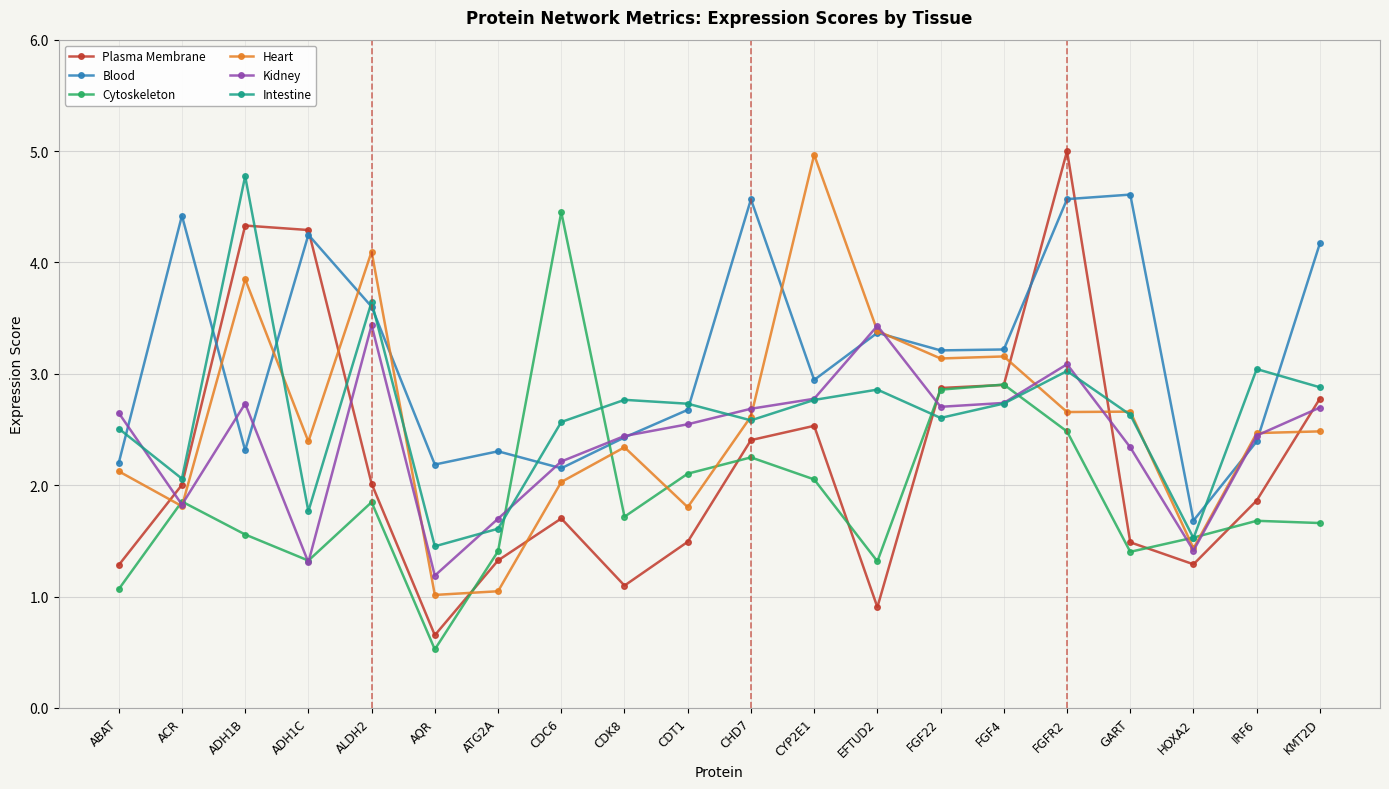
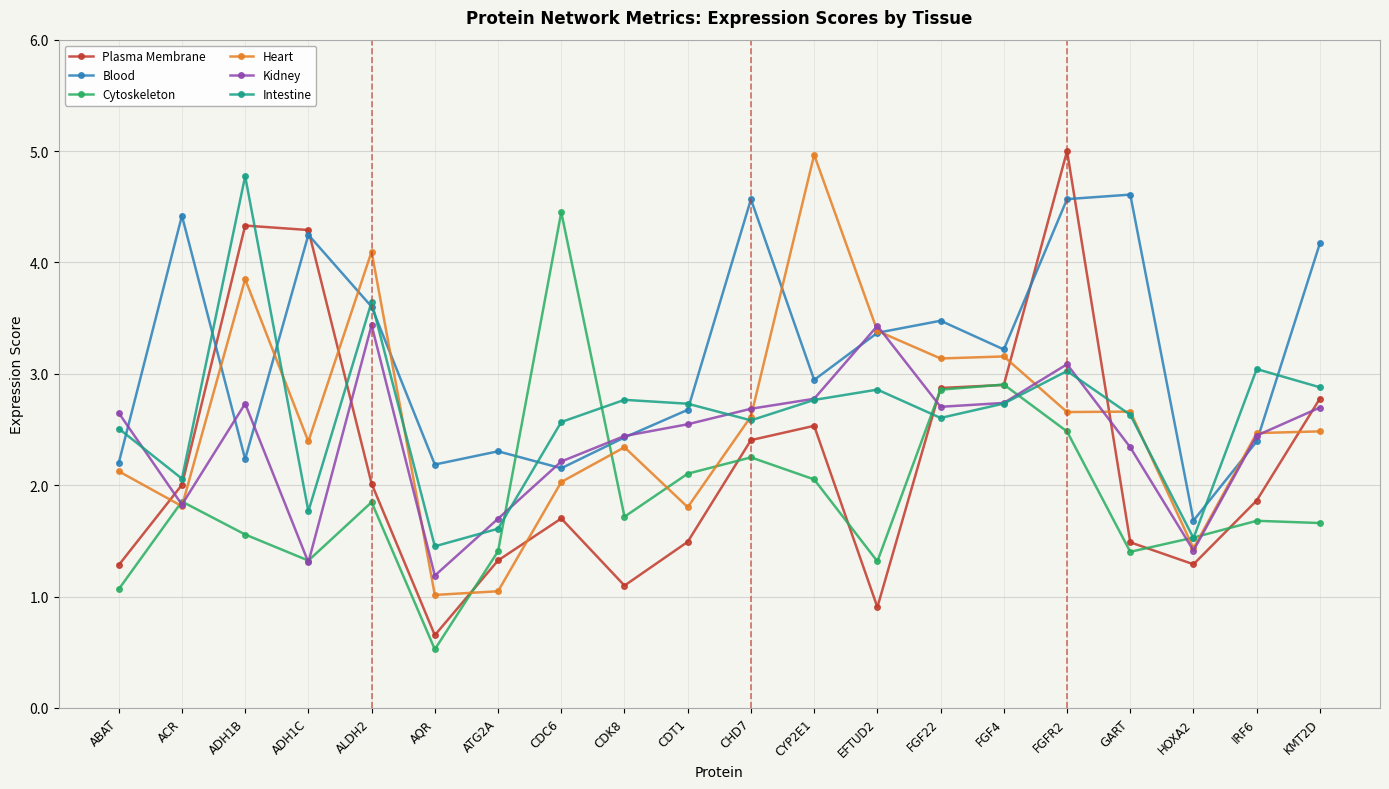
  {
    "Plasma Membrane": {
      "ABAT": 1.28,
      "ACR": 2.00,
      "ADH1B": 4.33,
      "ADH1C": 4.29,
      "ALDH2": 2.01,
      "AQR": 0.65,
      "ATG2A": 1.32,
      "CDC6": 1.70,
      "CDK8": 1.10,
      "CDT1": 1.49,
      "CHD7": 2.40,
      "CYP2E1": 2.53,
      "EFTUD2": 0.90,
      "FGFR2": 5.00,
      "GART": 1.49,
      "HOXA2": 1.29,
      "IRF6": 1.86,
      "KMT2D": 2.78
    },
    "Blood": {
      "ABAT": 2.20,
      "ACR": 4.42,
-     "ADH1B": 2.31,
+     "ADH1B": 2.23,
      "ADH1C": 4.25,
      "ALDH2": 3.60,
      "AQR": 2.19,
      "ATG2A": 2.30,
      "CDC6": 2.15,
      "CDT1": 2.68,
      "CHD7": 4.57,
      "CYP2E1": 2.94,
-     "FGF22": 3.21,
+     "FGF22": 3.48,
      "FGF4": 3.22,
      "FGFR2": 4.57,
      "GART": 4.61,
      "HOXA2": 1.68,
      "IRF6": 2.39,
      "KMT2D": 4.17
    },
    "Heart": {
      "ABAT": 2.12,
      "ADH1B": 3.85,
      "ADH1C": 2.39,
      "ALDH2": 4.10,
      "AQR": 1.01,
      "ATG2A": 1.05,
      "CDC6": 2.03,
      "CDK8": 2.34,
      "CDT1": 1.80,
      "CHD7": 2.62,
      "CYP2E1": 4.97,
      "FGF22": 3.14,
      "FGF4": 3.16,
      "FGFR2": 2.66,
      "GART": 2.66,
      "KMT2D": 2.48
    },
    "Kidney": {
      "ABAT": 2.65,
      "ADH1B": 2.73,
      "ALDH2": 3.44,
      "AQR": 1.19,
      "ATG2A": 1.70,
      "CDC6": 2.21,
      "CDT1": 2.55,
      "CHD7": 2.69,
      "EFTUD2": 3.43,
      "FGF22": 2.70,
      "FGFR2": 3.09,
      "GART": 2.34,
      "KMT2D": 2.70
    }
  }
